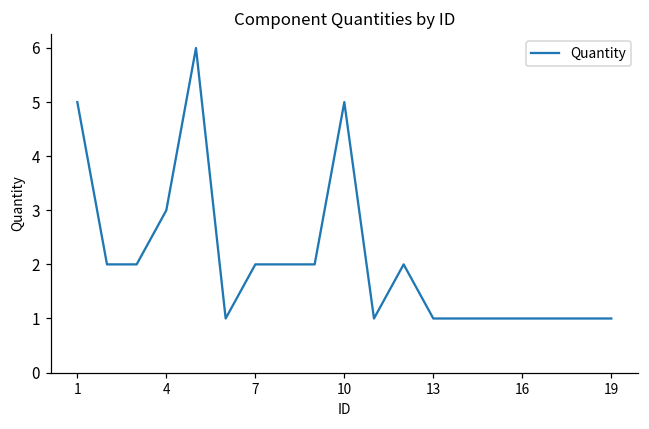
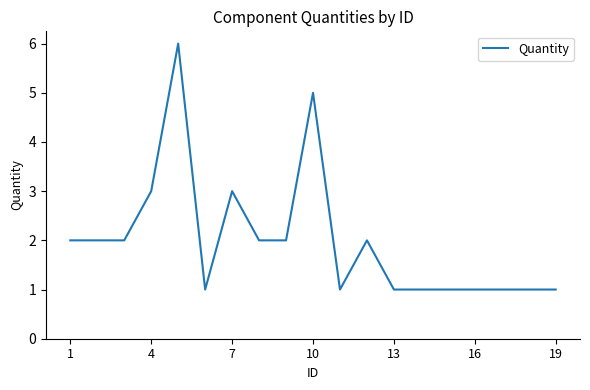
  {
-   "1": 5,
+   "1": 2,
    "4": 3,
-   "7": 2,
+   "7": 3,
    "10": 5,
    "13": 1,
    "16": 1,
    "19": 1
  }
